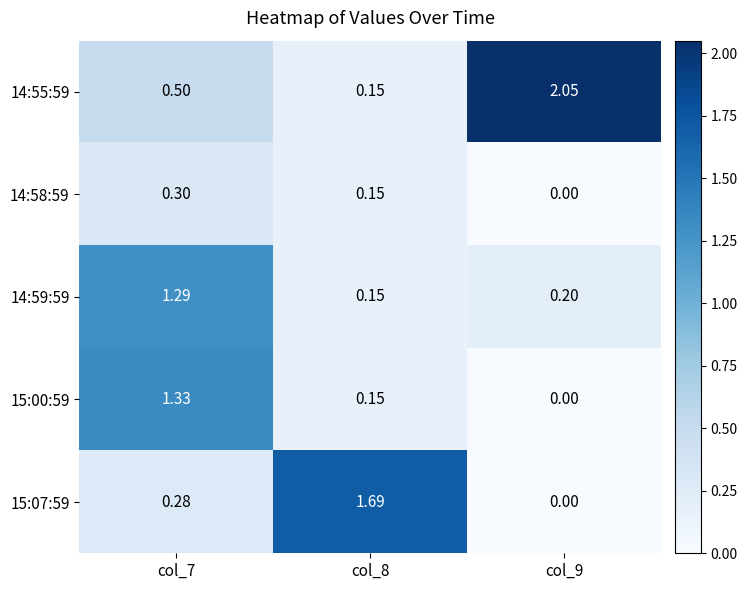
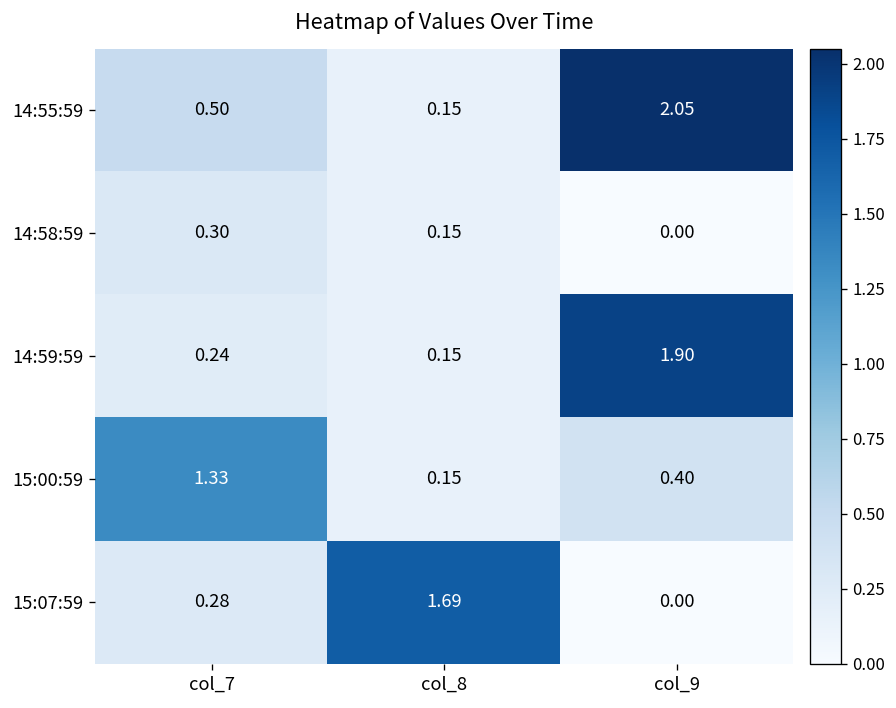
  {
    "14:55:59": {
      "col_7": 0.50,
      "col_8": 0.15,
      "col_9": 2.05
    },
    "14:58:59": {
      "col_7": 0.30,
      "col_8": 0.15,
      "col_9": 0.00
    },
    "14:59:59": {
-     "col_7": 1.29,
+     "col_7": 0.24,
      "col_8": 0.15,
-     "col_9": 0.20
+     "col_9": 1.90
    },
    "15:00:59": {
      "col_7": 1.33,
      "col_8": 0.15,
-     "col_9": 0.00
+     "col_9": 0.40
    },
    "15:07:59": {
      "col_7": 0.28,
      "col_8": 1.69,
      "col_9": 0.00
    }
  }
